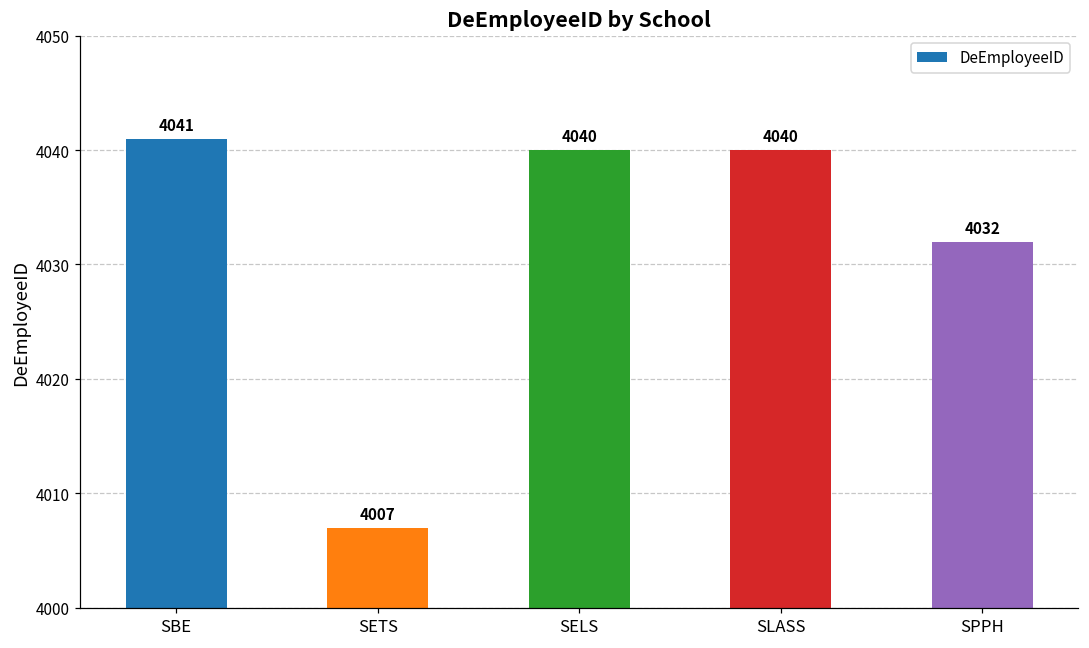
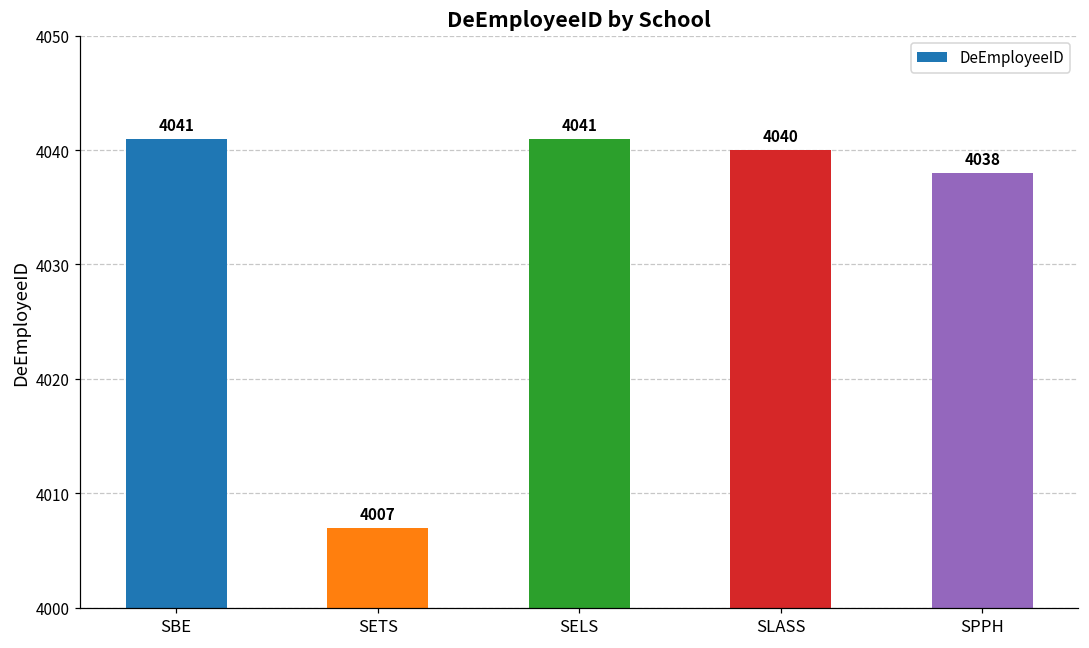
  {
    "SBE": 4041,
    "SETS": 4007,
-   "SELS": 4040,
+   "SELS": 4041,
    "SLASS": 4040,
-   "SPPH": 4032
+   "SPPH": 4038
  }
